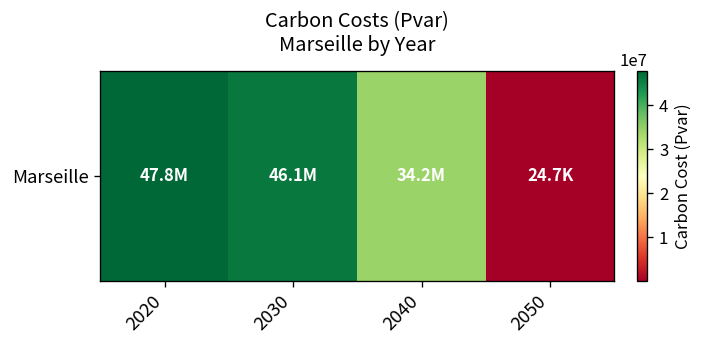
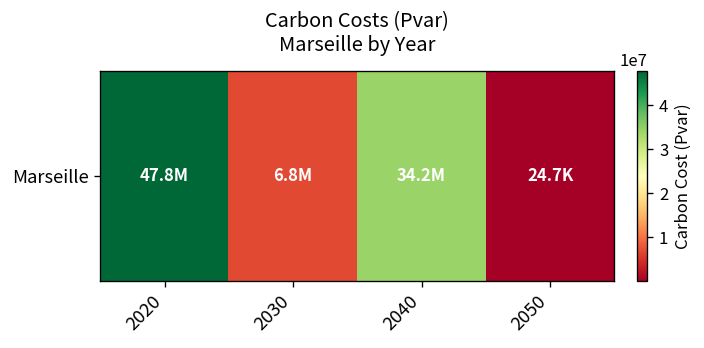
  {
    "Marseille": {
      "2020": "47.8M",
-     "2030": "46.1M",
+     "2030": "6.8M",
      "2040": "34.2M",
      "2050": "24.7K"
    }
  }
